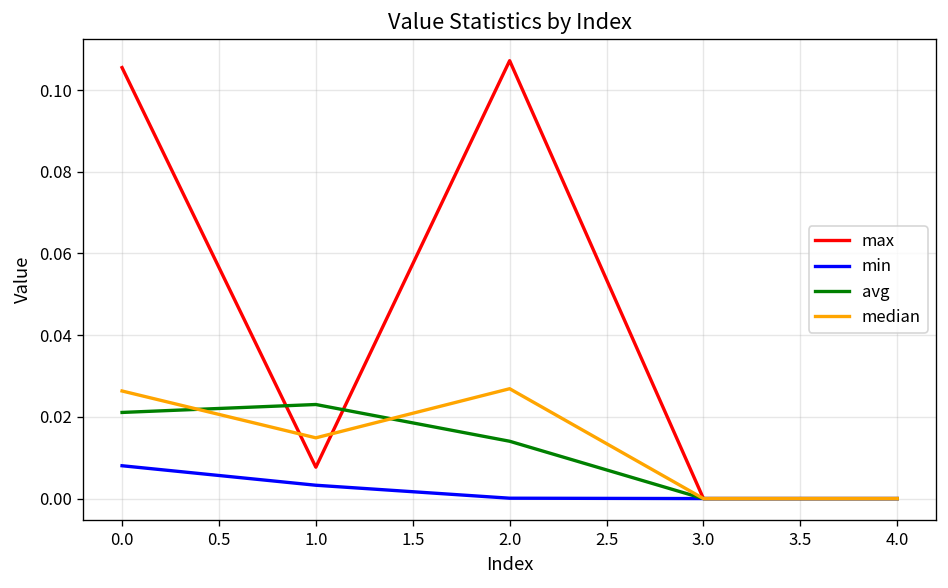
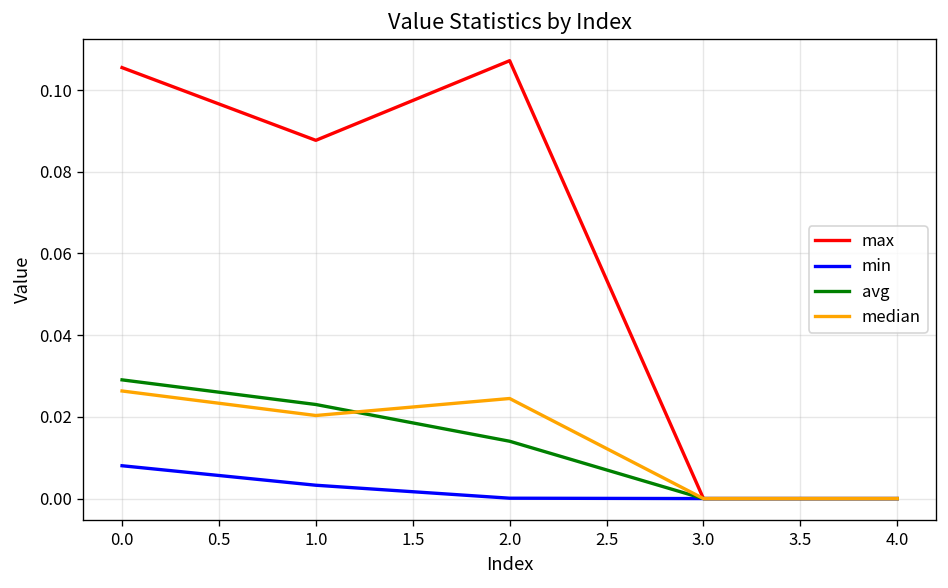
  {
    "max": {
      "0.0": 0.106,
-     "1.0": 0.008,
+     "1.0": 0.088,
      "2.0": 0.107
    },
    "min": {
      "0.0": 0.008,
      "1.0": 0.003,
      "2.0": 0.000
    },
    "avg": {
-     "0.0": 0.021,
+     "0.0": 0.029,
      "1.0": 0.023,
      "2.0": 0.014
    },
    "median": {
      "0.0": 0.026,
-     "1.0": 0.015,
-     "2.0": 0.027
+     "1.0": 0.020,
+     "2.0": 0.025
    }
  }
